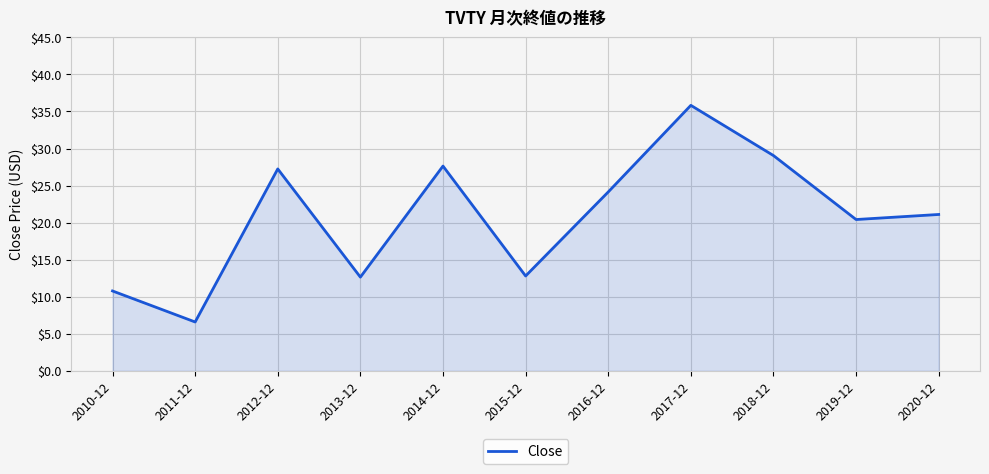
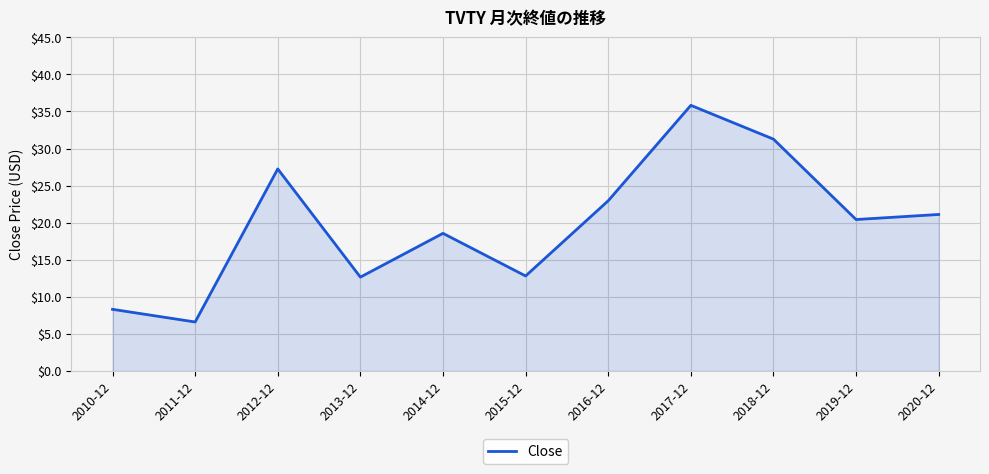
  {
-   "2010-12": "$11",
+   "2010-12": "$8",
    "2011-12": "$7",
    "2012-12": "$27",
    "2013-12": "$13",
-   "2014-12": "$28",
+   "2014-12": "$19",
    "2015-12": "$13",
-   "2016-12": "$24",
+   "2016-12": "$23",
    "2017-12": "$36",
-   "2018-12": "$29",
+   "2018-12": "$31",
    "2019-12": "$20",
    "2020-12": "$21"
  }
